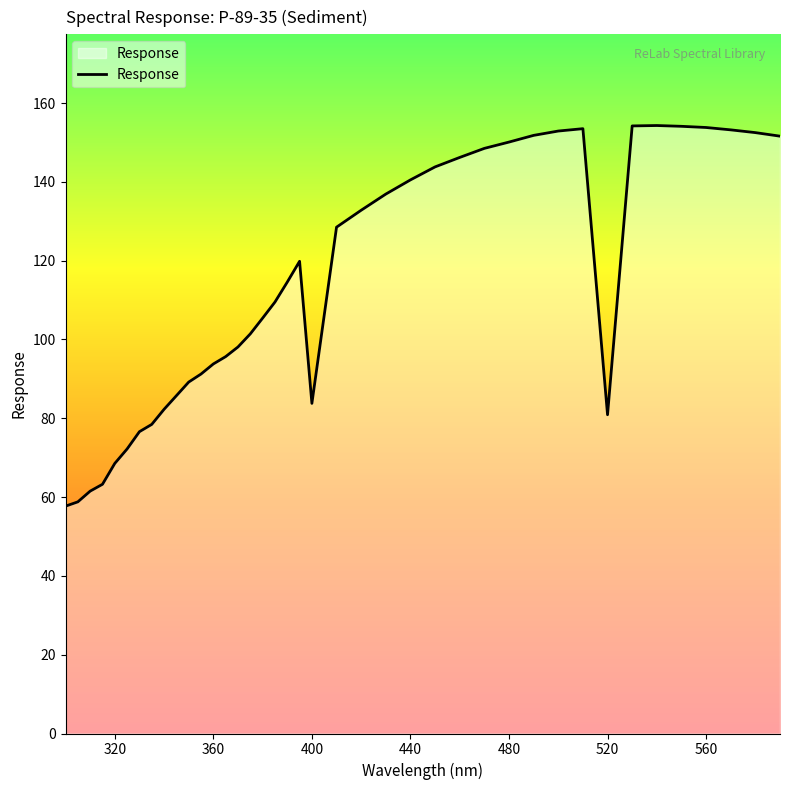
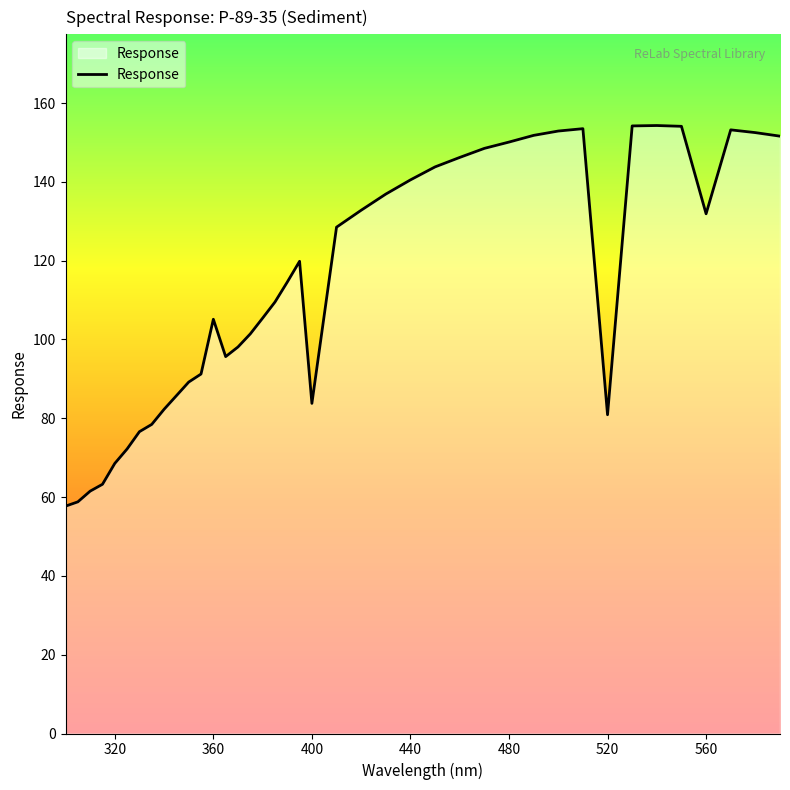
  {
    "320": 69,
-   "360": 94,
+   "360": 105,
    "400": 84,
    "440": 141,
    "480": 150,
    "520": 81,
-   "560": 154
+   "560": 132
  }
